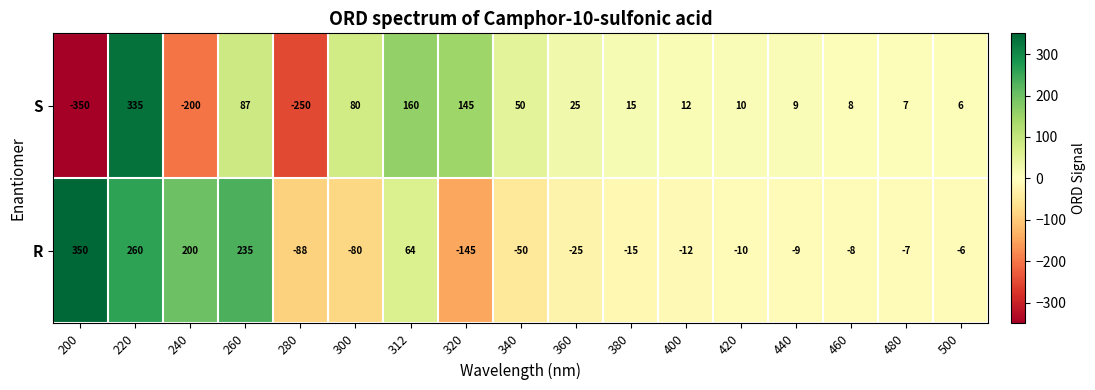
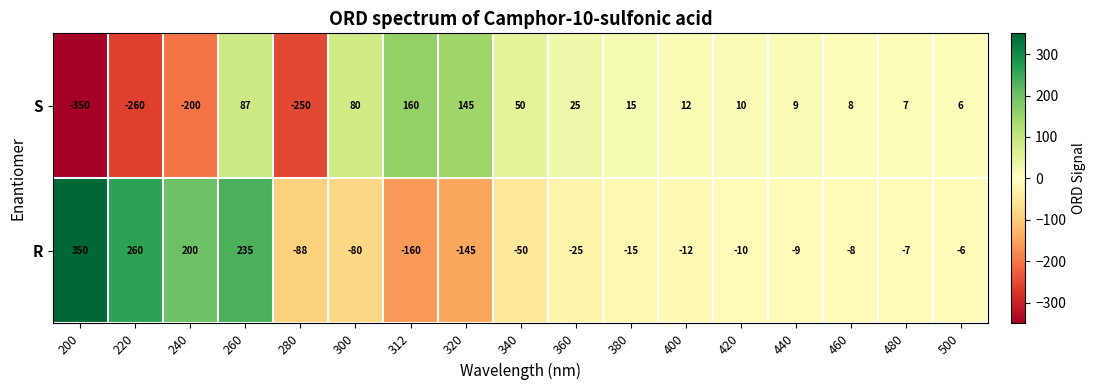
  {
    "S": {
      "200": -350,
-     "220": 335,
+     "220": -260,
      "240": -200,
      "260": 87,
      "280": -250,
      "300": 80,
      "312": 160,
      "320": 145,
      "340": 50,
      "360": 25,
      "380": 15,
      "400": 12,
      "420": 10,
      "440": 9,
      "460": 8,
      "480": 7,
      "500": 6
    },
    "R": {
      "200": 350,
      "220": 260,
      "240": 200,
      "260": 235,
      "280": -88,
      "300": -80,
-     "312": 64,
+     "312": -160,
      "320": -145,
      "340": -50,
      "360": -25,
      "380": -15,
      "400": -12,
      "420": -10,
      "440": -9,
      "460": -8,
      "480": -7,
      "500": -6
    }
  }
